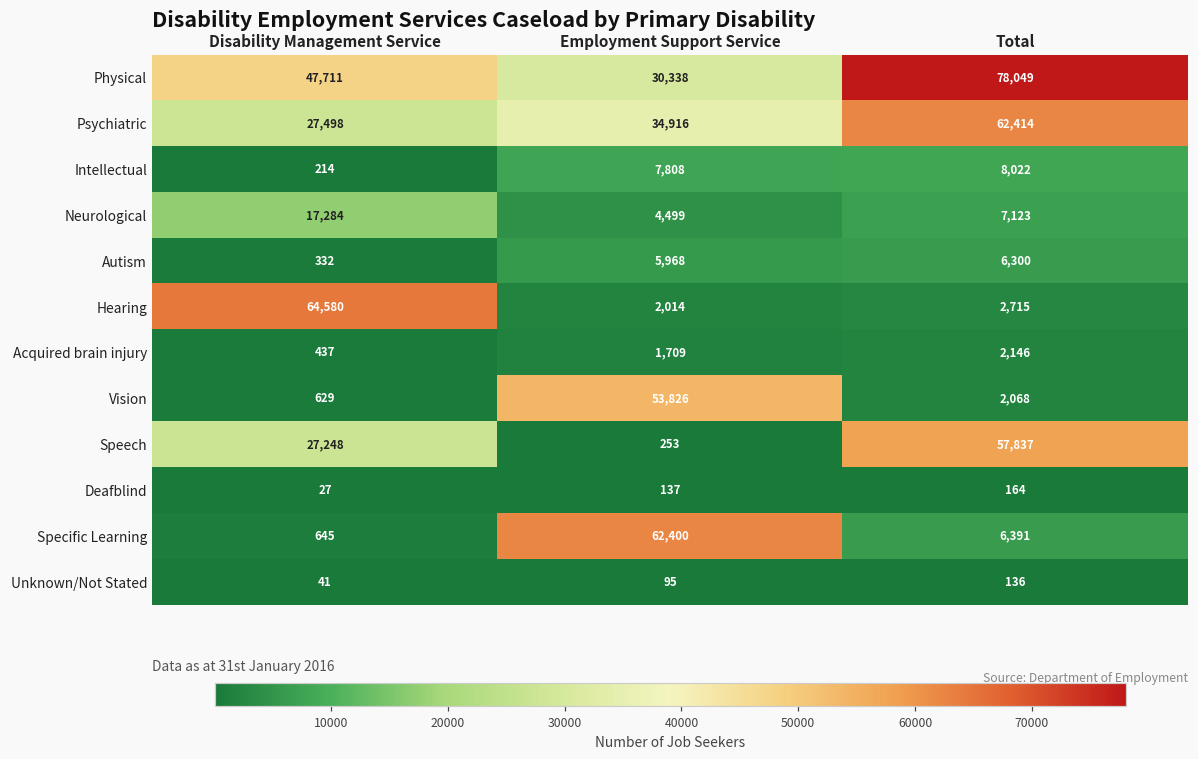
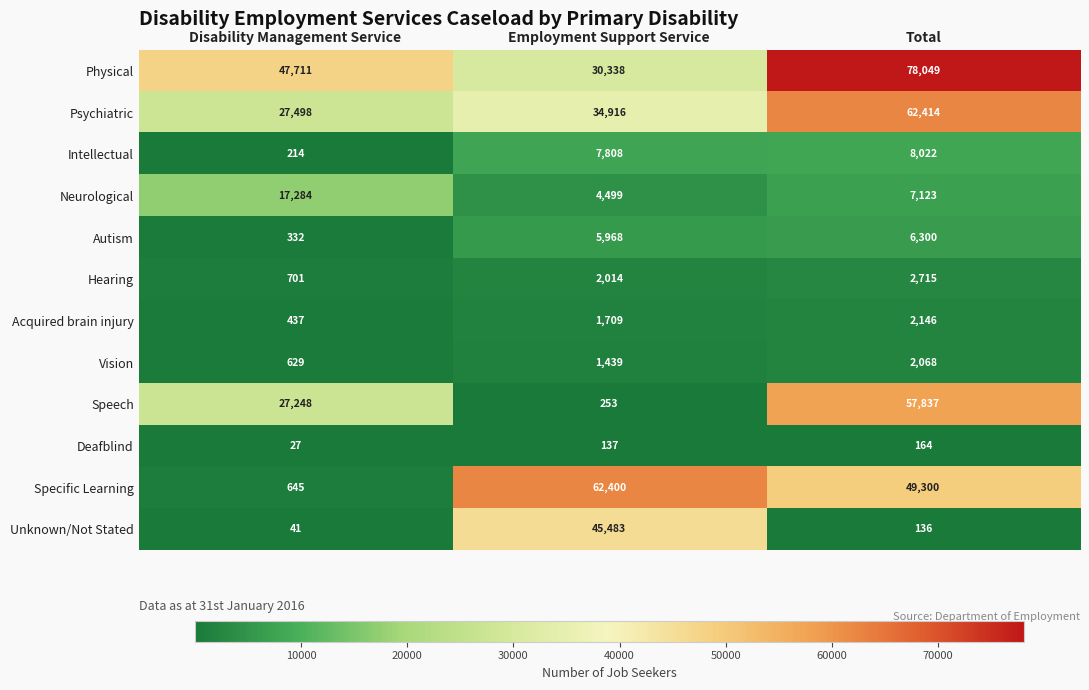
  {
    "Physical": {
      "Disability Management Service": "47,711",
      "Employment Support Service": "30,338",
      "Total": "78,049"
    },
    "Psychiatric": {
      "Disability Management Service": "27,498",
      "Employment Support Service": "34,916",
      "Total": "62,414"
    },
    "Intellectual": {
      "Disability Management Service": "214",
      "Employment Support Service": "7,808",
      "Total": "8,022"
    },
    "Neurological": {
      "Disability Management Service": "17,284",
      "Employment Support Service": "4,499",
      "Total": "7,123"
    },
    "Autism": {
      "Disability Management Service": "332",
      "Employment Support Service": "5,968",
      "Total": "6,300"
    },
    "Hearing": {
-     "Disability Management Service": "64,580",
+     "Disability Management Service": "701",
      "Employment Support Service": "2,014",
      "Total": "2,715"
    },
    "Acquired brain injury": {
      "Disability Management Service": "437",
      "Employment Support Service": "1,709",
      "Total": "2,146"
    },
    "Vision": {
      "Disability Management Service": "629",
-     "Employment Support Service": "53,826",
+     "Employment Support Service": "1,439",
      "Total": "2,068"
    },
    "Speech": {
      "Disability Management Service": "27,248",
      "Employment Support Service": "253",
      "Total": "57,837"
    },
    "Deafblind": {
      "Disability Management Service": "27",
      "Employment Support Service": "137",
      "Total": "164"
    },
    "Specific Learning": {
      "Disability Management Service": "645",
      "Employment Support Service": "62,400",
-     "Total": "6,391"
+     "Total": "49,300"
    },
    "Unknown/Not Stated": {
      "Disability Management Service": "41",
-     "Employment Support Service": "95",
+     "Employment Support Service": "45,483",
      "Total": "136"
    }
  }
